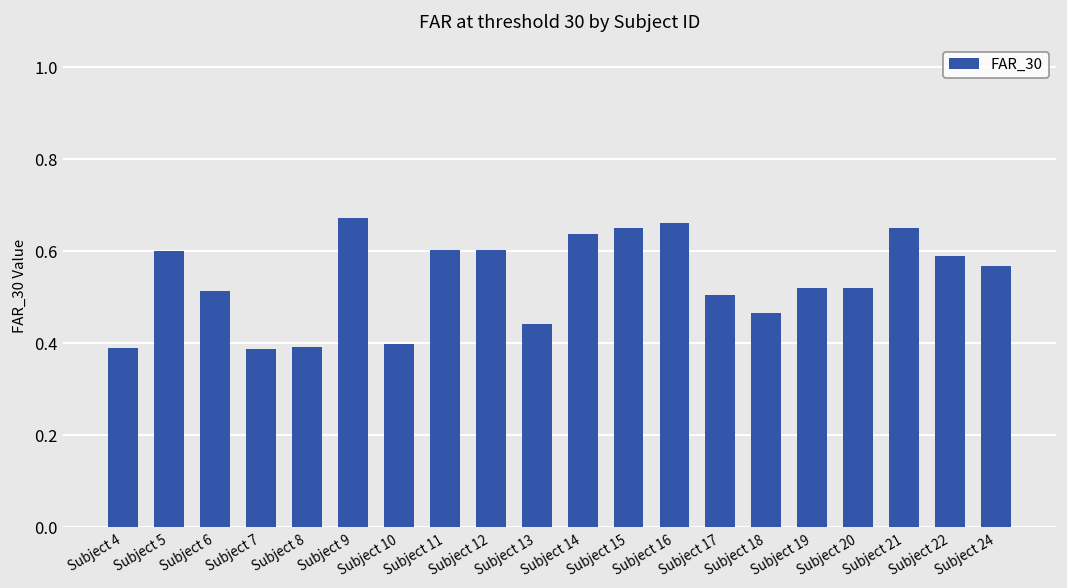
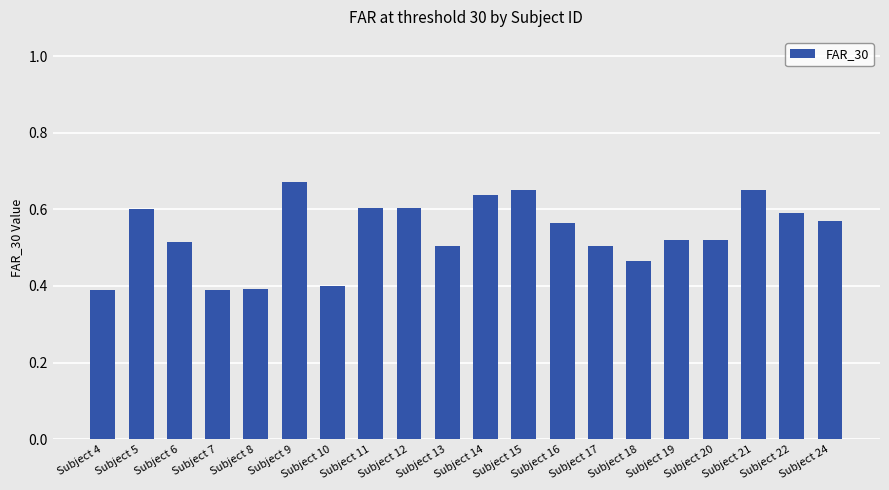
  {
    "Subject 4": 0.39,
    "Subject 5": 0.60,
    "Subject 6": 0.51,
    "Subject 7": 0.39,
    "Subject 8": 0.39,
    "Subject 9": 0.67,
    "Subject 10": 0.40,
    "Subject 11": 0.60,
    "Subject 12": 0.60,
-   "Subject 13": 0.44,
+   "Subject 13": 0.50,
    "Subject 14": 0.64,
    "Subject 15": 0.65,
-   "Subject 16": 0.66,
+   "Subject 16": 0.56,
    "Subject 17": 0.50,
    "Subject 18": 0.47,
    "Subject 19": 0.52,
    "Subject 20": 0.52,
    "Subject 21": 0.65,
    "Subject 22": 0.59,
    "Subject 24": 0.57
  }
